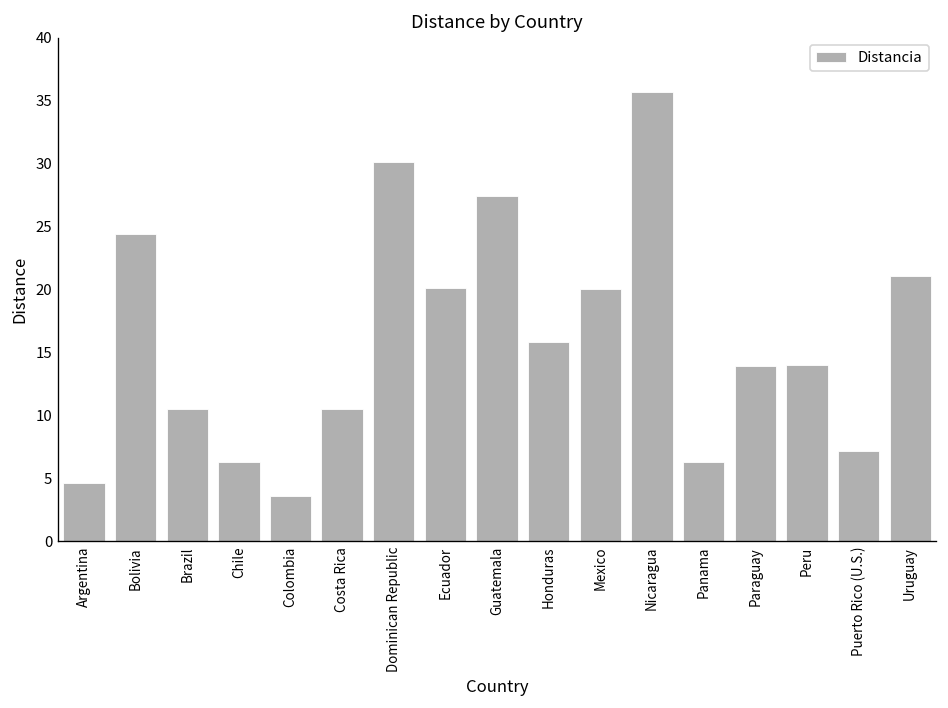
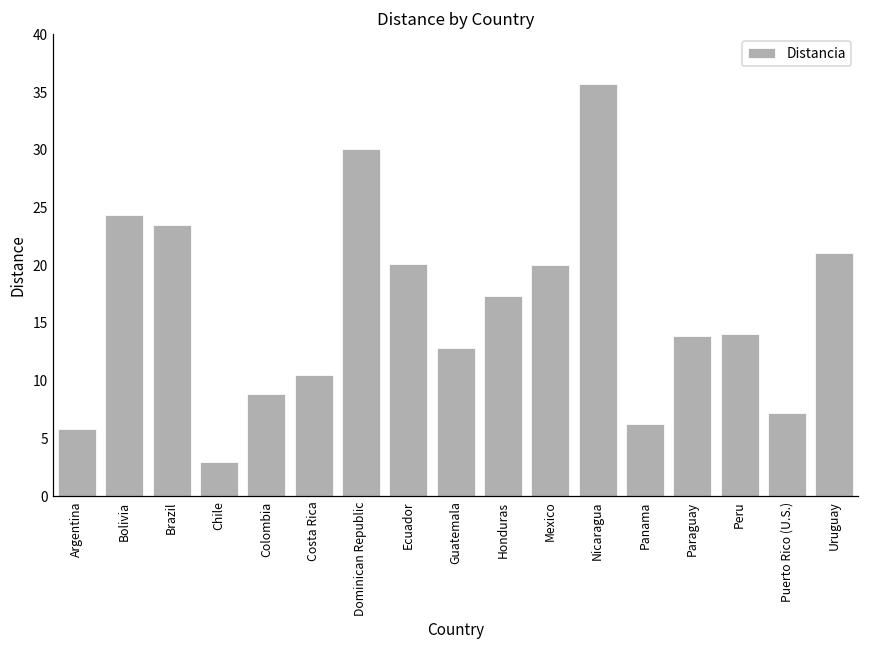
  {
-   "Argentina": 4.6,
+   "Argentina": 5.8,
    "Bolivia": 24.4,
-   "Brazil": 10.5,
-   "Chile": 6.3,
-   "Colombia": 3.6,
+   "Brazil": 23.5,
+   "Chile": 3.0,
+   "Colombia": 8.8,
    "Costa Rica": 10.5,
    "Dominican Republic": 30.1,
    "Ecuador": 20.1,
-   "Guatemala": 27.4,
-   "Honduras": 15.8,
+   "Guatemala": 12.9,
+   "Honduras": 17.3,
    "Mexico": 20.0,
    "Nicaragua": 35.7,
    "Panama": 6.3,
    "Paraguay": 13.9,
    "Peru": 14.0,
    "Puerto Rico (U.S.)": 7.2,
    "Uruguay": 21.0
  }
